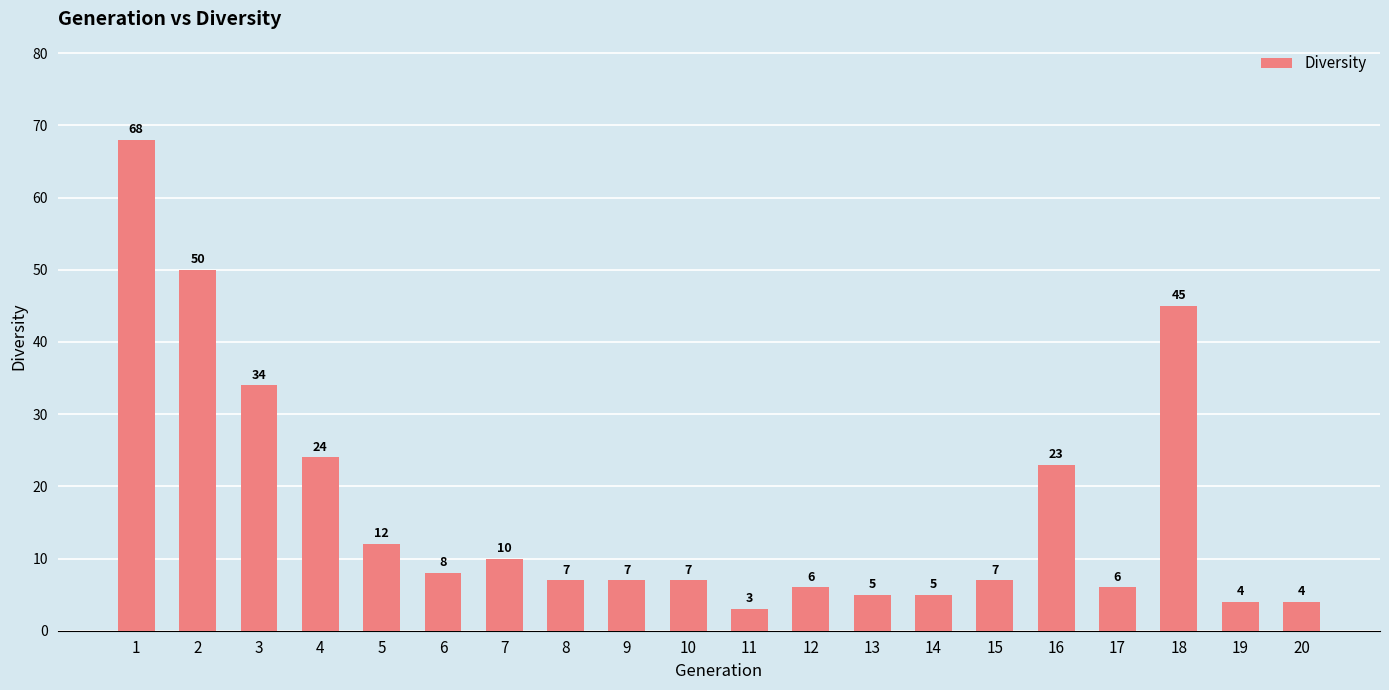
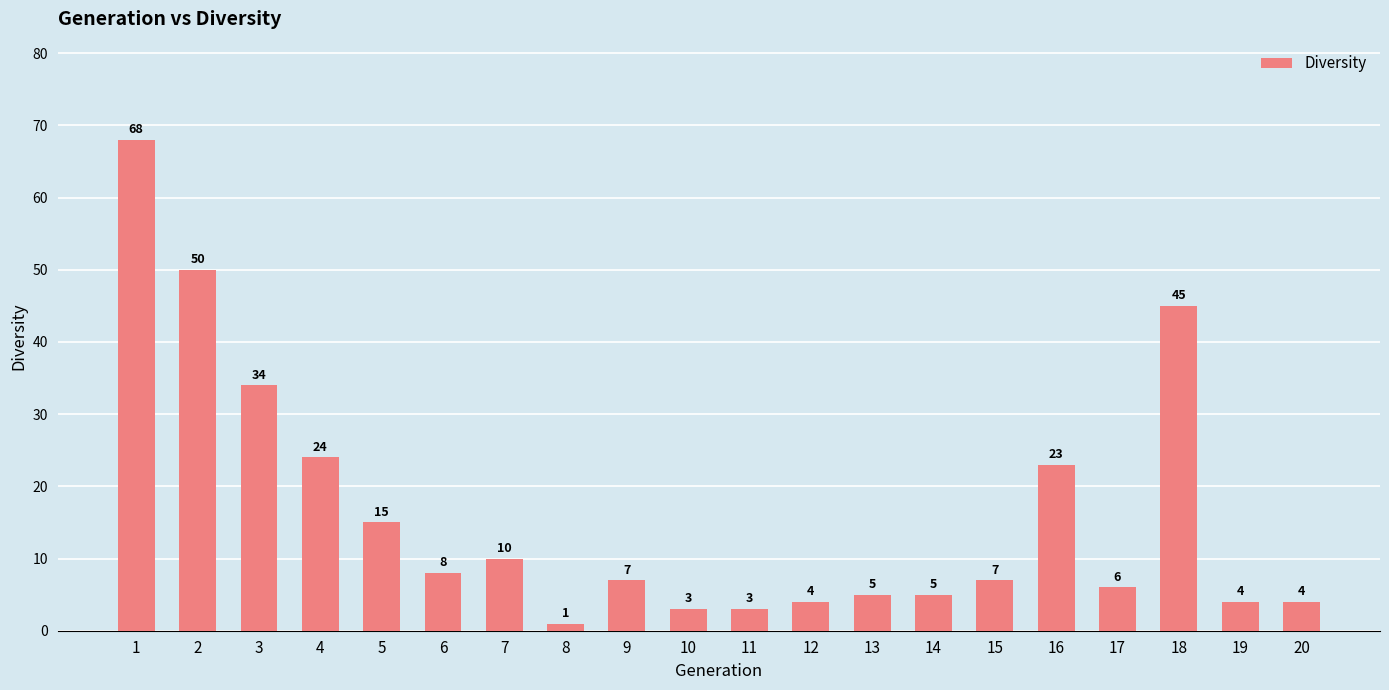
  {
    "1": 68,
    "2": 50,
    "3": 34,
    "4": 24,
-   "5": 12,
+   "5": 15,
    "6": 8,
    "7": 10,
-   "8": 7,
+   "8": 1,
    "9": 7,
-   "10": 7,
+   "10": 3,
    "11": 3,
-   "12": 6,
+   "12": 4,
    "13": 5,
    "14": 5,
    "15": 7,
    "16": 23,
    "17": 6,
    "18": 45,
    "19": 4,
    "20": 4
  }
